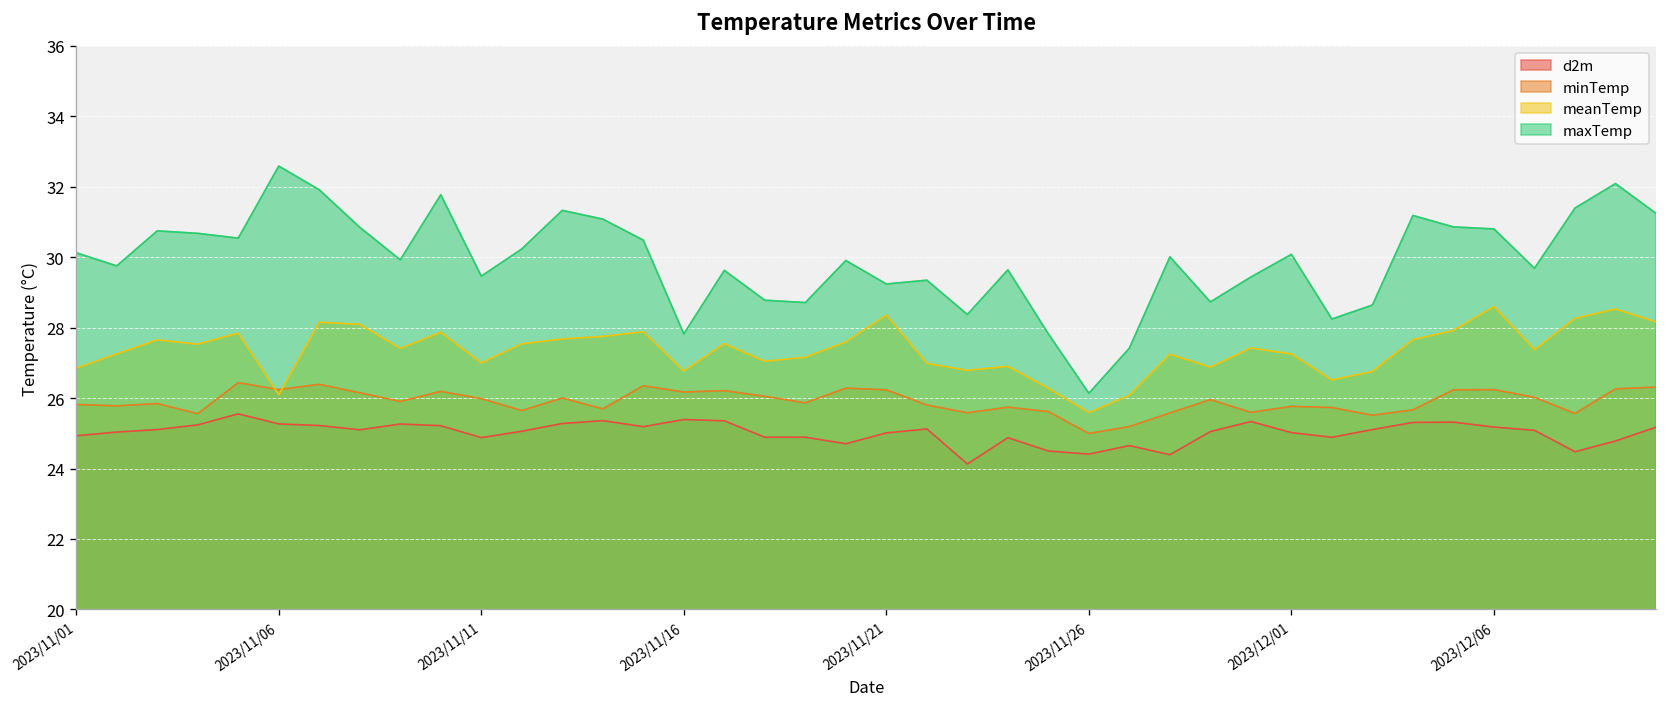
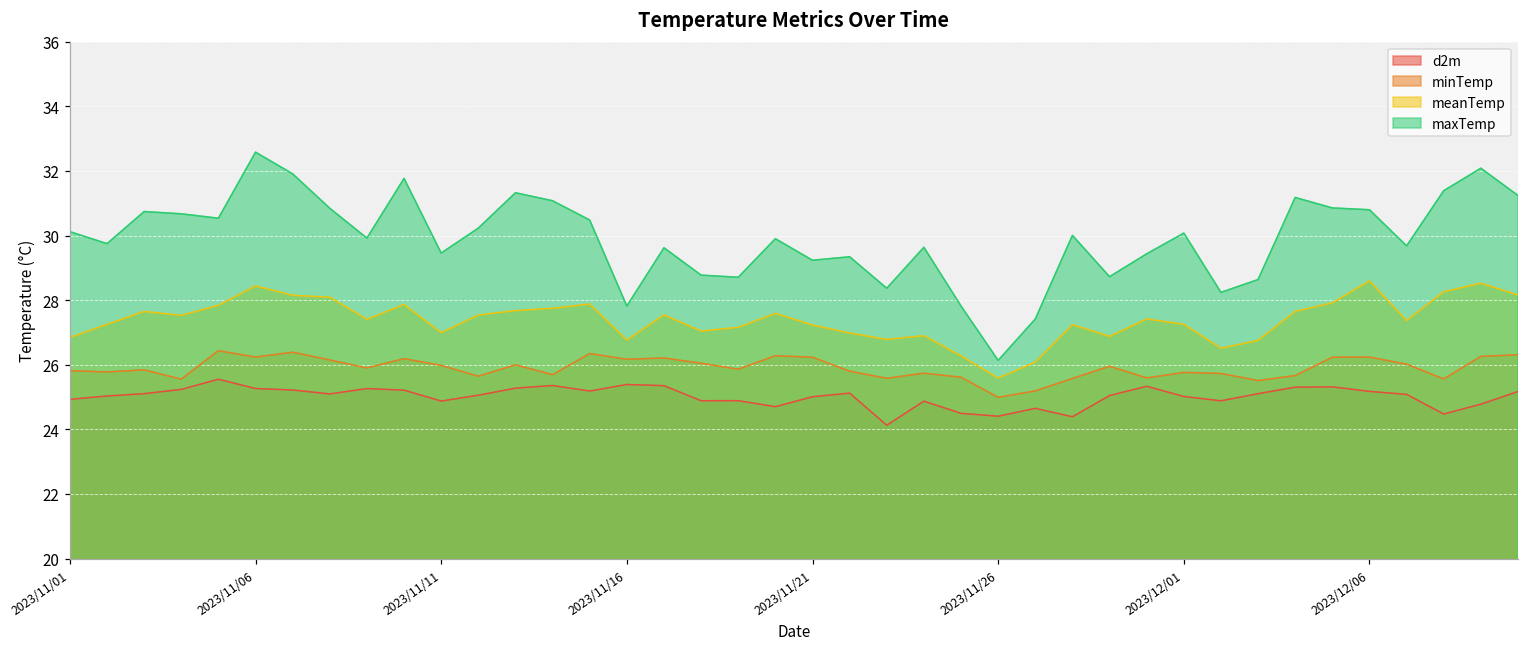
  {
    "meanTemp": {
      "2023/11/01": 26.8,
-     "2023/11/06": 26.1,
+     "2023/11/06": 28.4,
      "2023/11/11": 27.0,
      "2023/11/16": 26.8,
-     "2023/11/21": 28.4,
+     "2023/11/21": 27.2,
      "2023/11/26": 25.6,
      "2023/12/01": 27.3,
      "2023/12/06": 28.6
    },
    "maxTemp": {
      "2023/11/01": 30.1,
      "2023/11/06": 32.6,
      "2023/11/11": 29.5,
      "2023/11/16": 27.8,
      "2023/11/21": 29.2,
      "2023/11/26": 26.1,
      "2023/12/01": 30.1,
      "2023/12/06": 30.8
    }
  }
